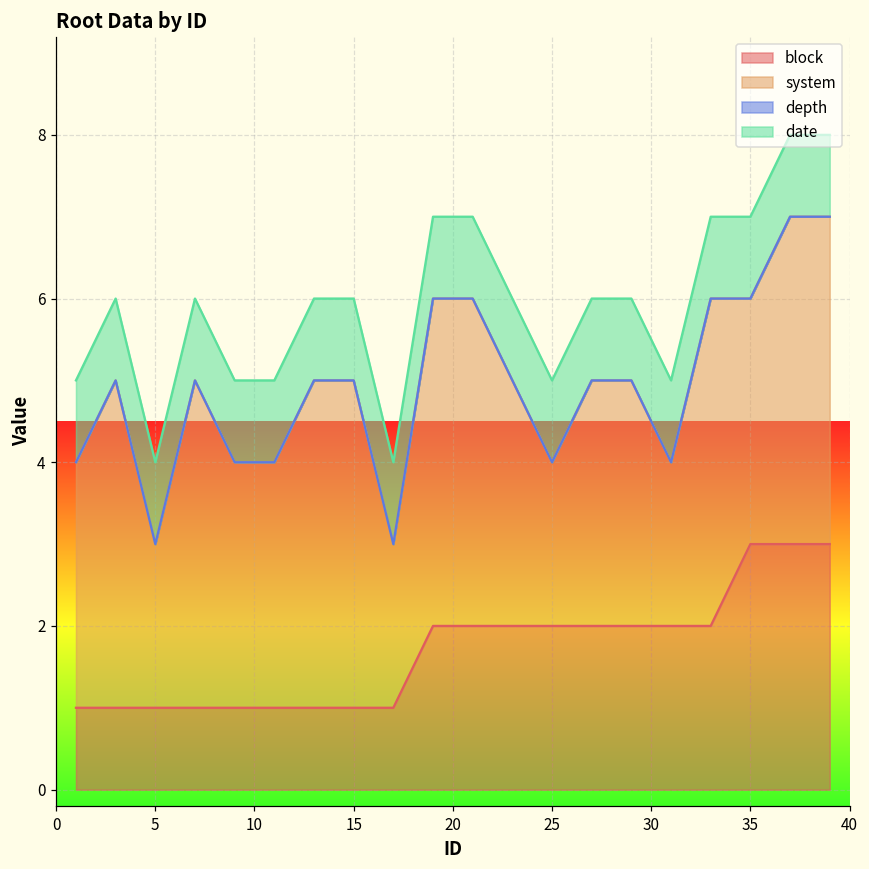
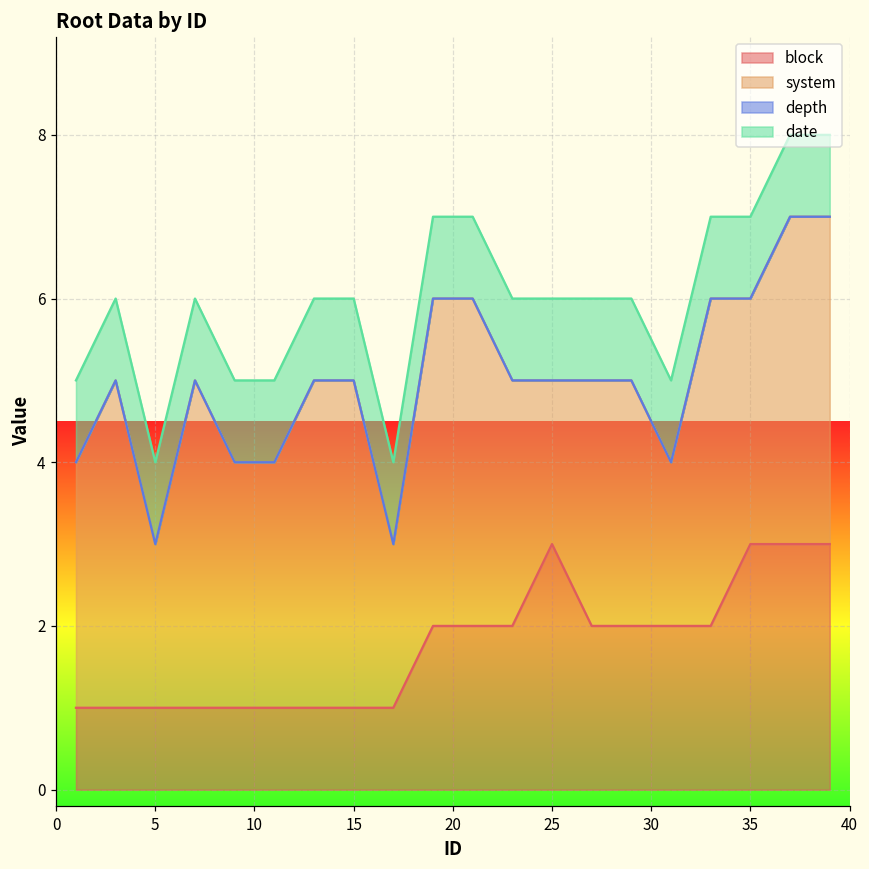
  {
    "block": {
      "5": 1,
      "15": 1,
-     "25": 2,
+     "25": 3,
      "35": 3
    },
    "date": {
      "5": 1,
      "15": 1,
      "25": 1,
      "35": 1
    }
  }
